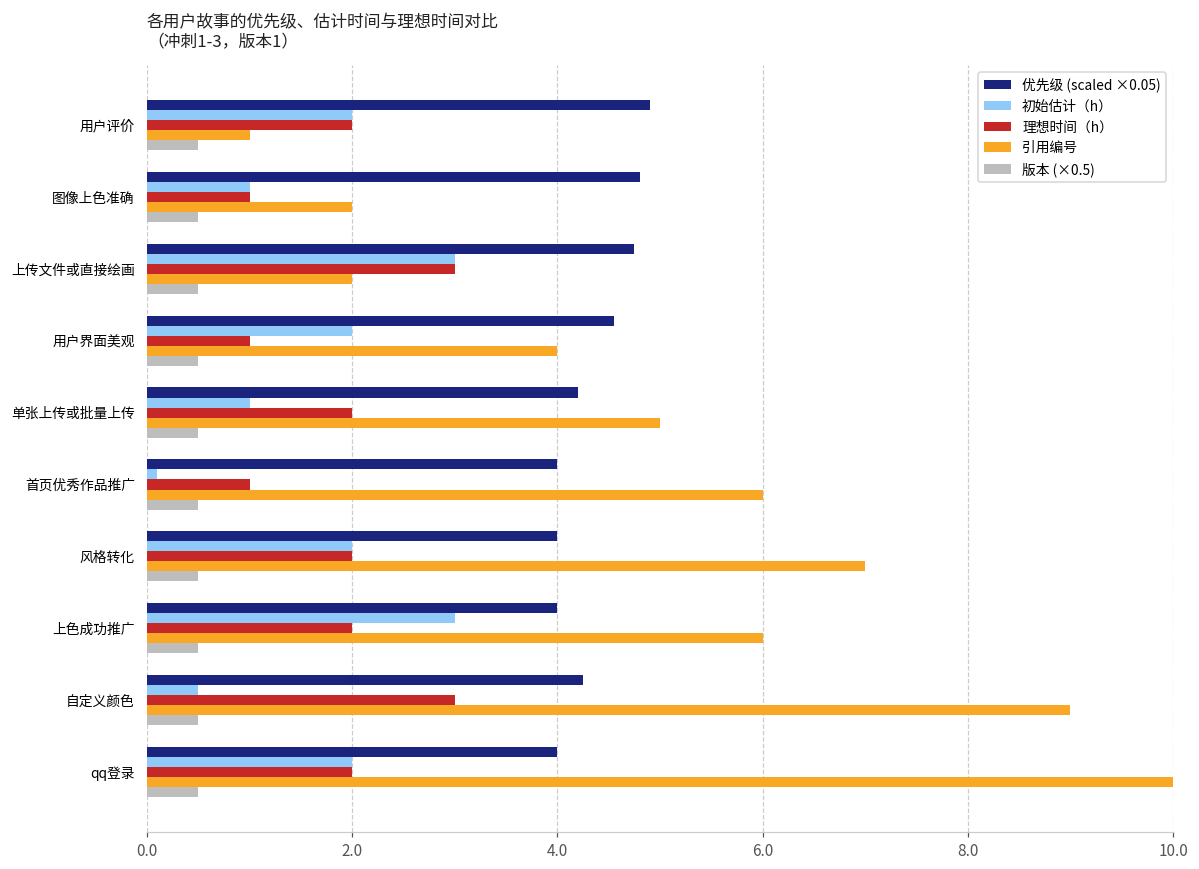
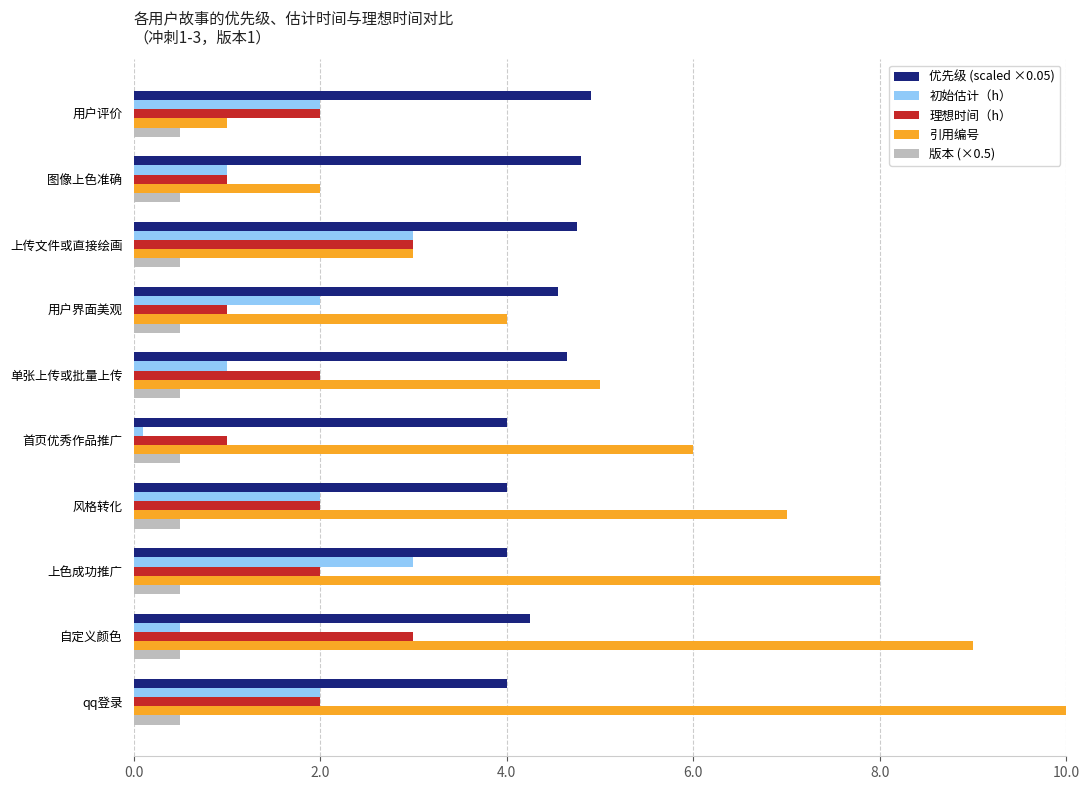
  {
    "优先级 (scaled ×0.05)": {
      "用户评价": 4.9,
      "图像上色准确": 4.8,
      "上传文件或直接绘画": 4.8,
      "用户界面美观": 4.6,
-     "单张上传或批量上传": 4.2,
+     "单张上传或批量上传": 4.7,
      "首页优秀作品推广": 4.0,
      "风格转化": 4.0,
      "上色成功推广": 4.0,
      "自定义颜色": 4.3,
      "qq登录": 4.0
    },
    "初始估计（h）": {
      "用户评价": 2.0,
      "图像上色准确": 1.0,
      "上传文件或直接绘画": 3.0,
      "用户界面美观": 2.0,
      "单张上传或批量上传": 1.0,
      "首页优秀作品推广": 0.1,
      "风格转化": 2.0,
      "上色成功推广": 3.0,
      "自定义颜色": 0.5,
      "qq登录": 2.0
    },
    "理想时间（h）": {
      "用户评价": 2.0,
      "图像上色准确": 1.0,
      "上传文件或直接绘画": 3.0,
      "用户界面美观": 1.0,
      "单张上传或批量上传": 2.0,
      "首页优秀作品推广": 1.0,
      "风格转化": 2.0,
      "上色成功推广": 2.0,
      "自定义颜色": 3.0,
      "qq登录": 2.0
    },
    "引用编号": {
      "用户评价": 1,
      "图像上色准确": 2,
-     "上传文件或直接绘画": 2,
+     "上传文件或直接绘画": 3,
      "用户界面美观": 4,
      "单张上传或批量上传": 5,
      "首页优秀作品推广": 6,
      "风格转化": 7,
-     "上色成功推广": 6,
+     "上色成功推广": 8,
      "自定义颜色": 9,
      "qq登录": 10
    },
    "版本 (×0.5)": {
      "用户评价": 0.5,
      "图像上色准确": 0.5,
      "上传文件或直接绘画": 0.5,
      "用户界面美观": 0.5,
      "单张上传或批量上传": 0.5,
      "首页优秀作品推广": 0.5,
      "风格转化": 0.5,
      "上色成功推广": 0.5,
      "自定义颜色": 0.5,
      "qq登录": 0.5
    }
  }
